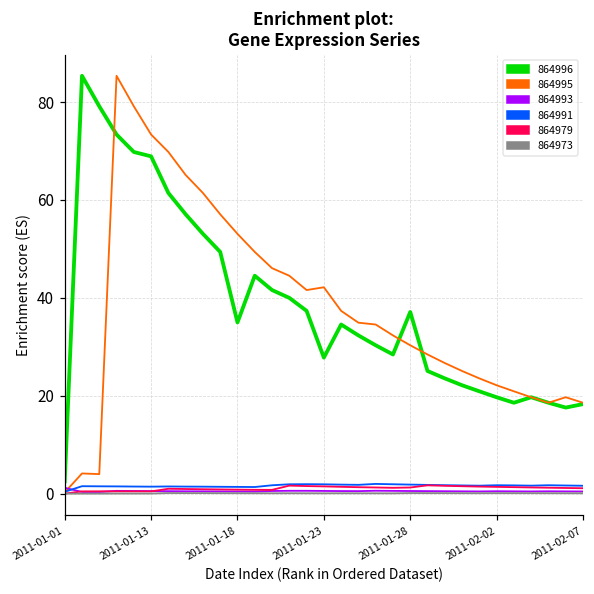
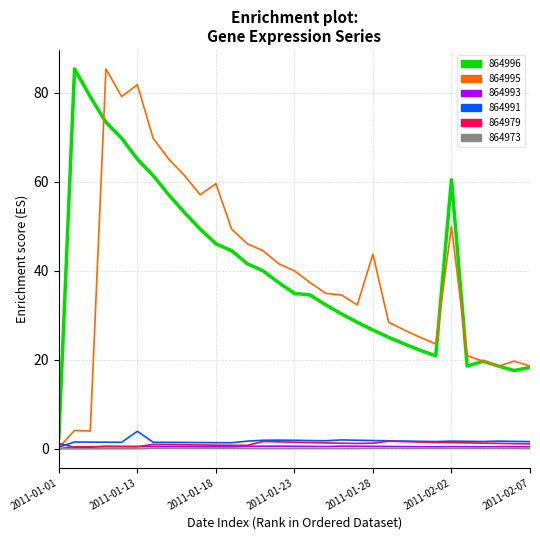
  {
    "864996": {
      "2011-01-01": 3,
-     "2011-01-13": 69,
-     "2011-01-18": 35,
-     "2011-01-23": 28,
-     "2011-01-28": 37,
-     "2011-02-02": 20
+     "2011-01-13": 65,
+     "2011-01-18": 46,
+     "2011-01-23": 35,
+     "2011-01-28": 27,
+     "2011-02-02": 60
    },
    "864995": {
-     "2011-01-13": 73,
-     "2011-01-18": 53,
-     "2011-01-23": 42,
-     "2011-01-28": 30,
-     "2011-02-02": 22
+     "2011-01-13": 82,
+     "2011-01-18": 60,
+     "2011-01-23": 40,
+     "2011-01-28": 44,
+     "2011-02-02": 50
    },
    "864993": {
      "2011-01-01": 1
    },
    "864991": {
-     "2011-01-13": 1,
+     "2011-01-13": 4,
      "2011-01-28": 2
    },
    "864979": {
      "2011-01-28": 1
    }
  }
